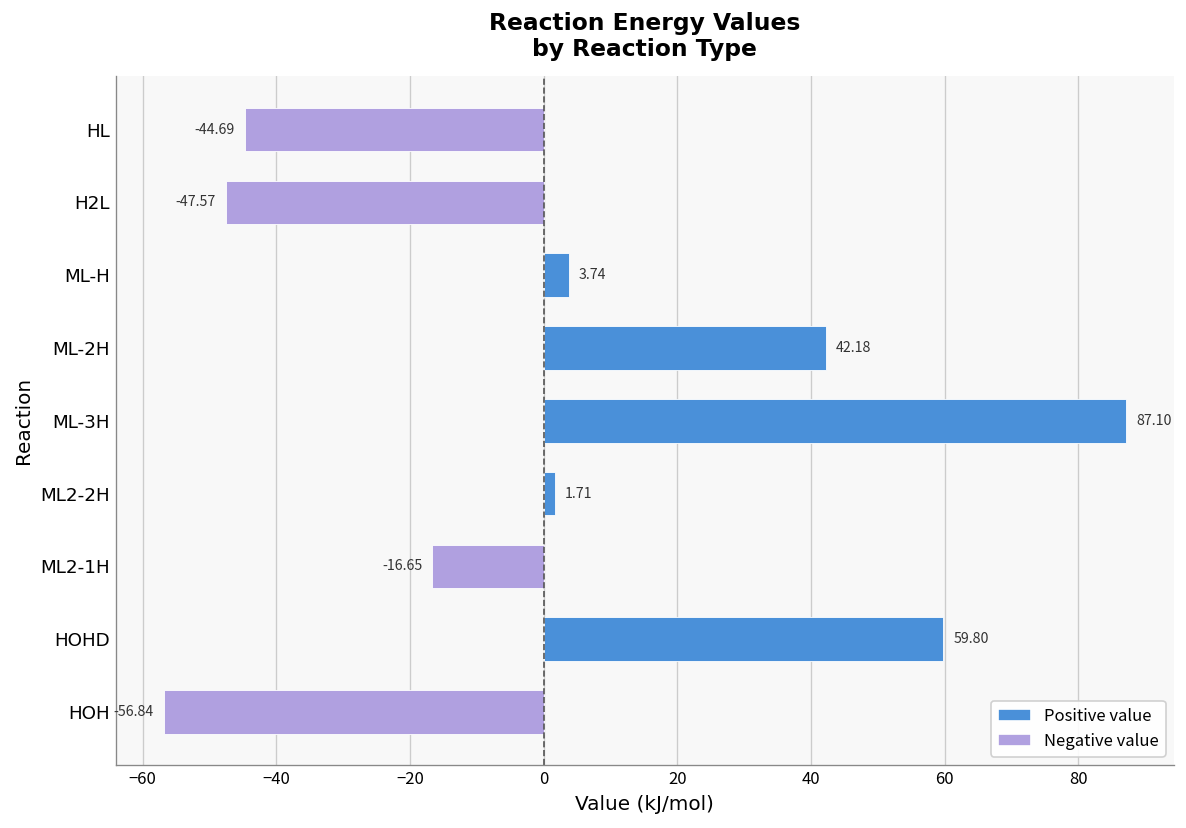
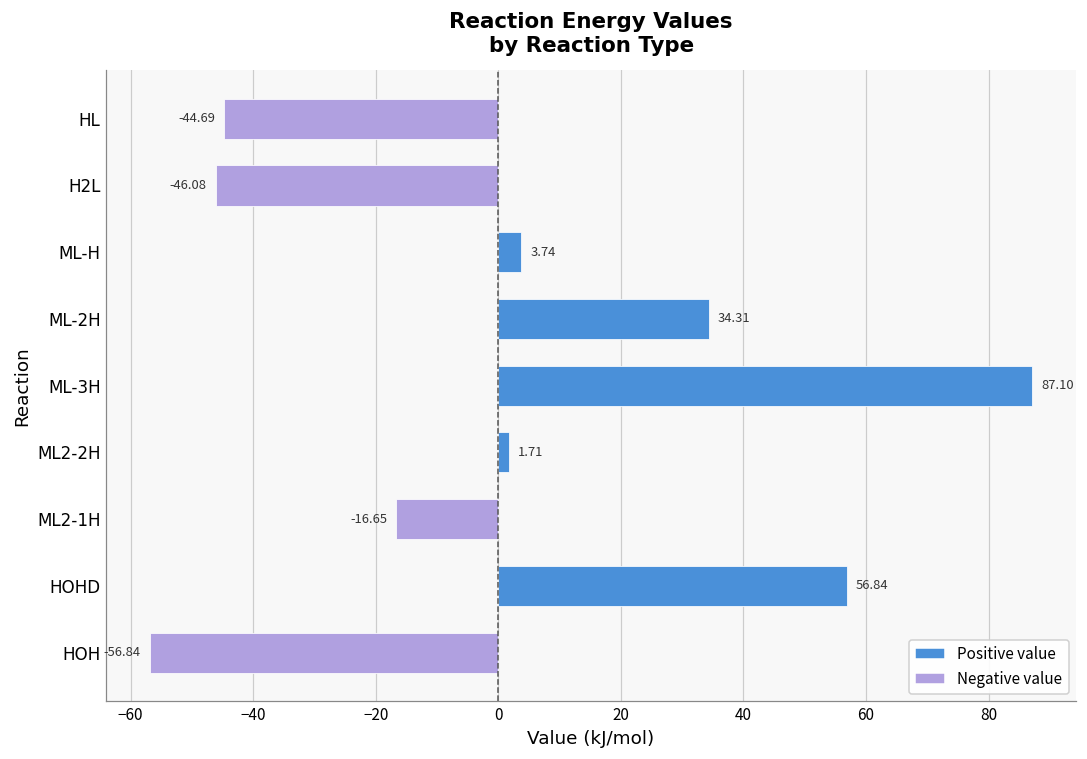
  {
    "HL": -44.69,
-   "H2L": -47.57,
+   "H2L": -46.08,
    "ML-H": 3.74,
-   "ML-2H": 42.18,
+   "ML-2H": 34.31,
    "ML-3H": 87.10,
    "ML2-2H": 1.71,
    "ML2-1H": -16.65,
-   "HOHD": 59.80,
+   "HOHD": 56.84,
    "HOH": -56.84
  }
